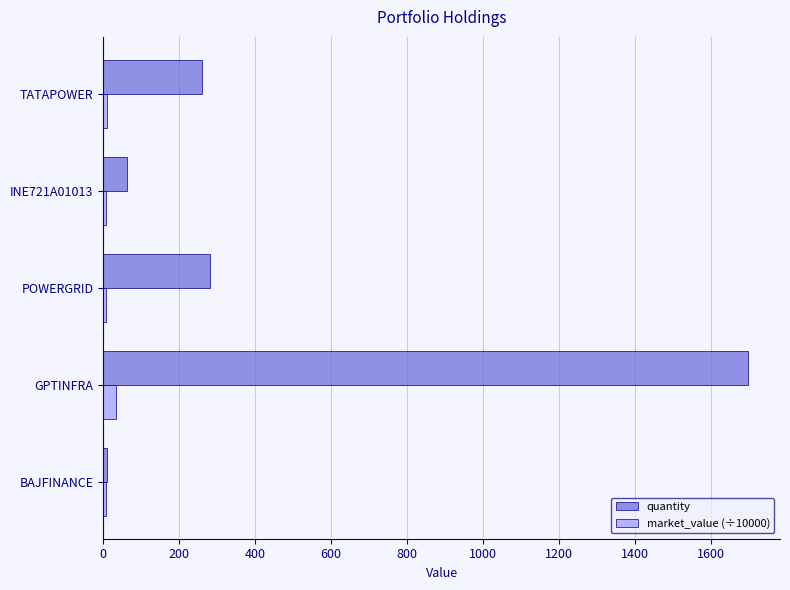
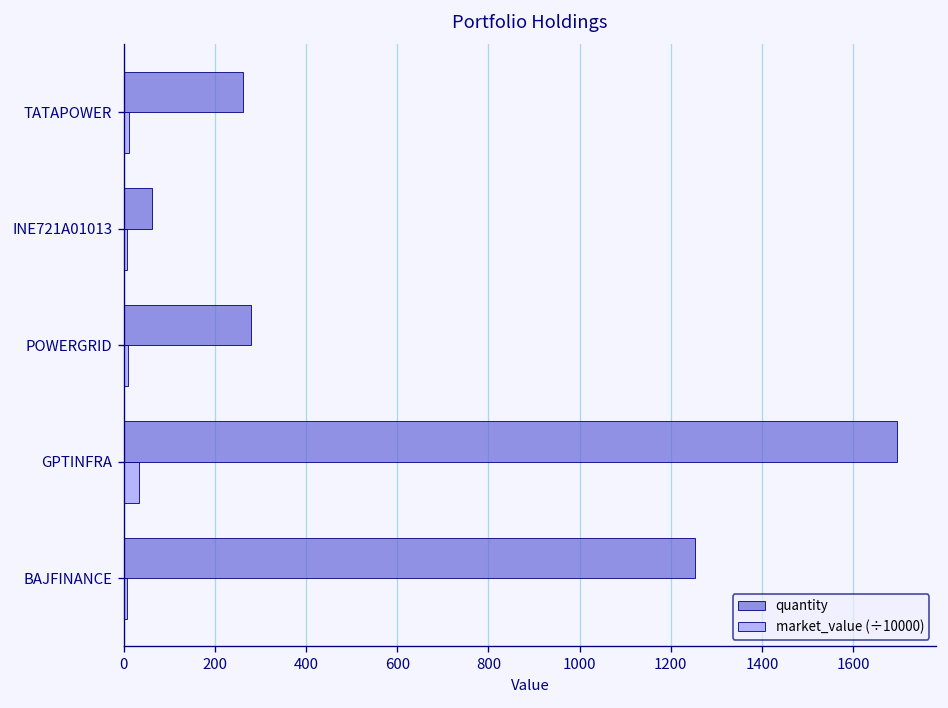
  {
    "quantity": {
      "TATAPOWER": 260,
      "INE721A01013": 60,
      "POWERGRID": 280,
      "GPTINFRA": 1700,
-     "BAJFINANCE": 10
+     "BAJFINANCE": 1250
    },
    "market_value (÷10000)": {
      "TATAPOWER": 10,
      "INE721A01013": 10,
      "POWERGRID": 10,
      "GPTINFRA": 30,
      "BAJFINANCE": 10
    }
  }
